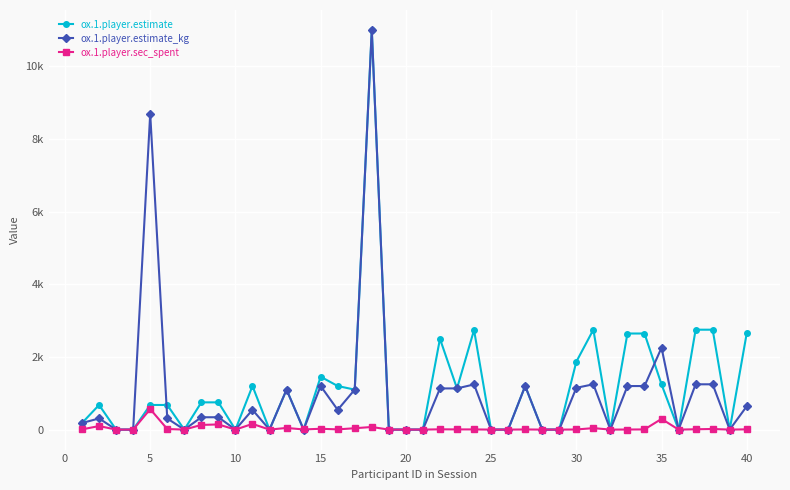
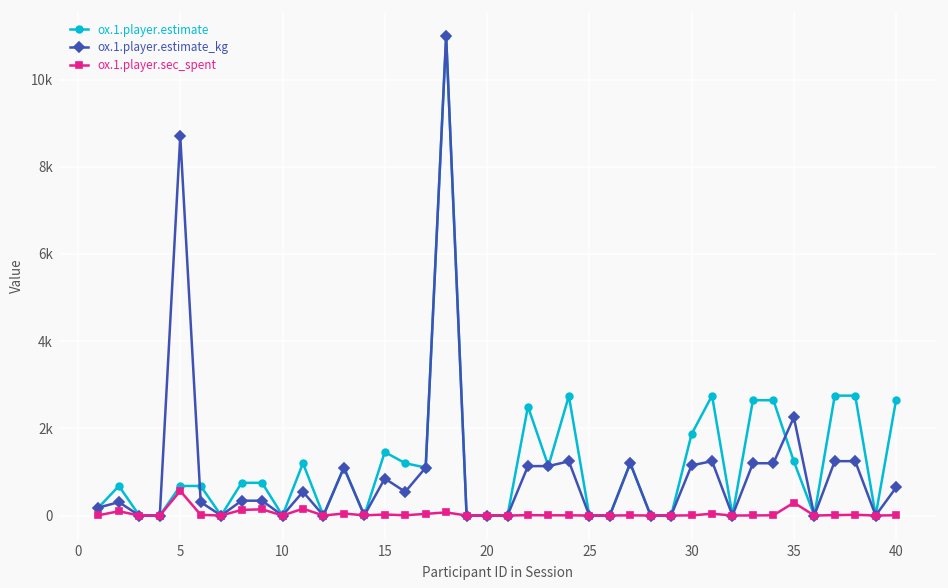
  {
    "ox.1.player.estimate": {
      "5": 700,
      "15": 1500,
      "30": 1900,
      "35": 1200,
      "40": 2700
    },
    "ox.1.player.estimate_kg": {
      "5": 8700,
-     "15": 1200,
+     "15": 800,
      "30": 1200,
      "35": 2300,
      "40": 600
    },
    "ox.1.player.sec_spent": {
      "5": 600,
      "15": 0,
      "30": 0,
      "35": 300,
      "40": 0
    }
  }
